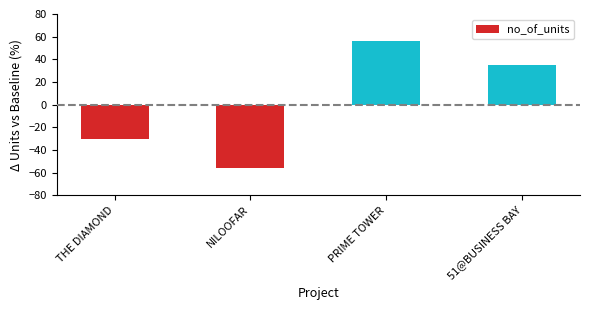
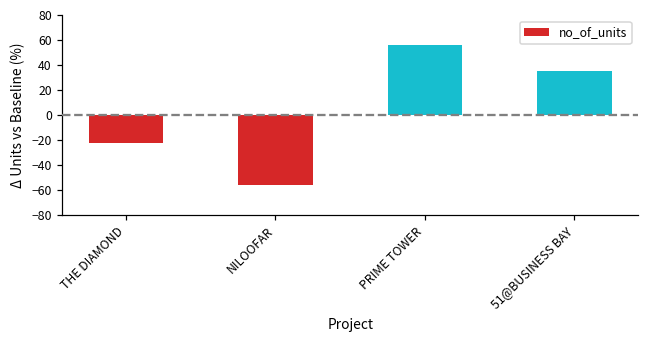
  {
-   "THE DIAMOND": -30,
+   "THE DIAMOND": -22,
    "NILOOFAR": -56,
    "PRIME TOWER": 56,
    "51@BUSINESS BAY": 35
  }
